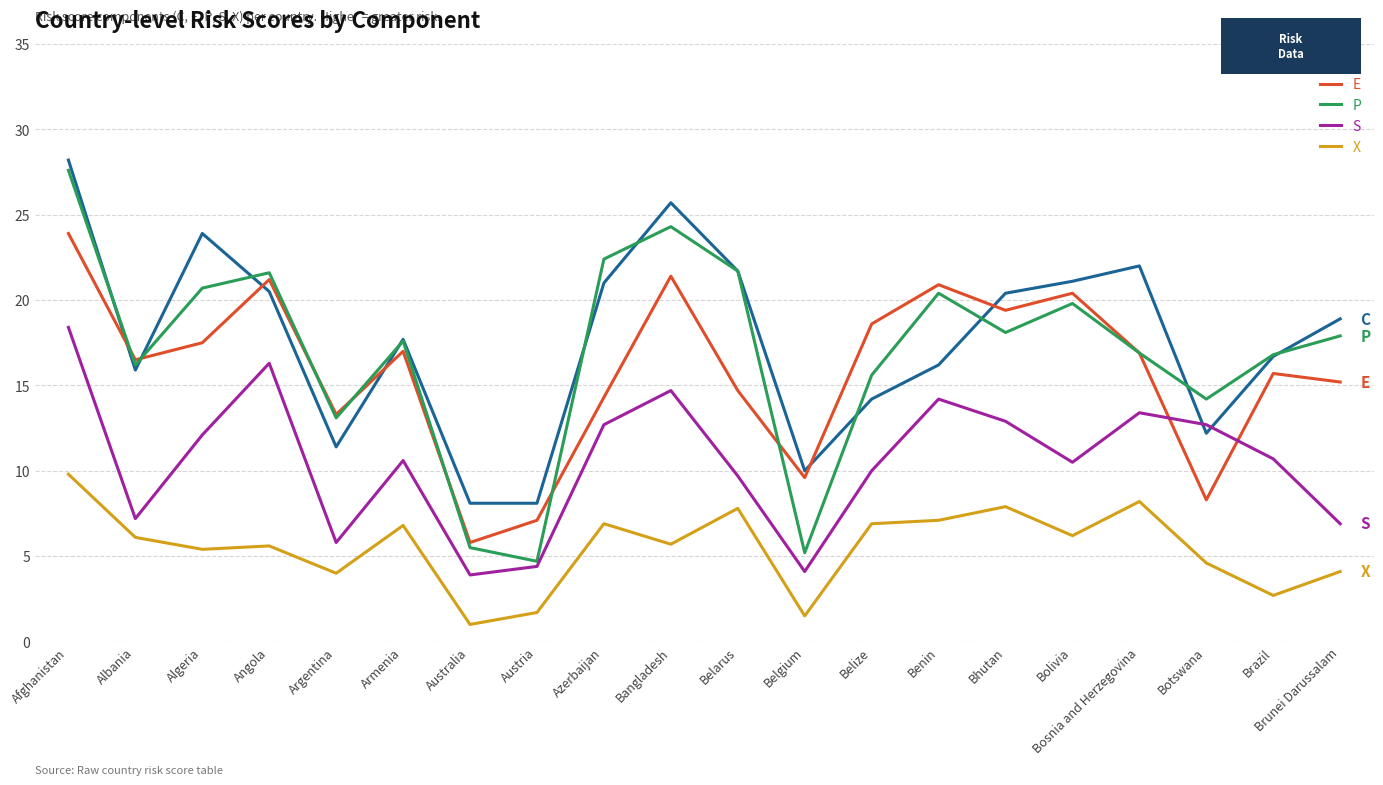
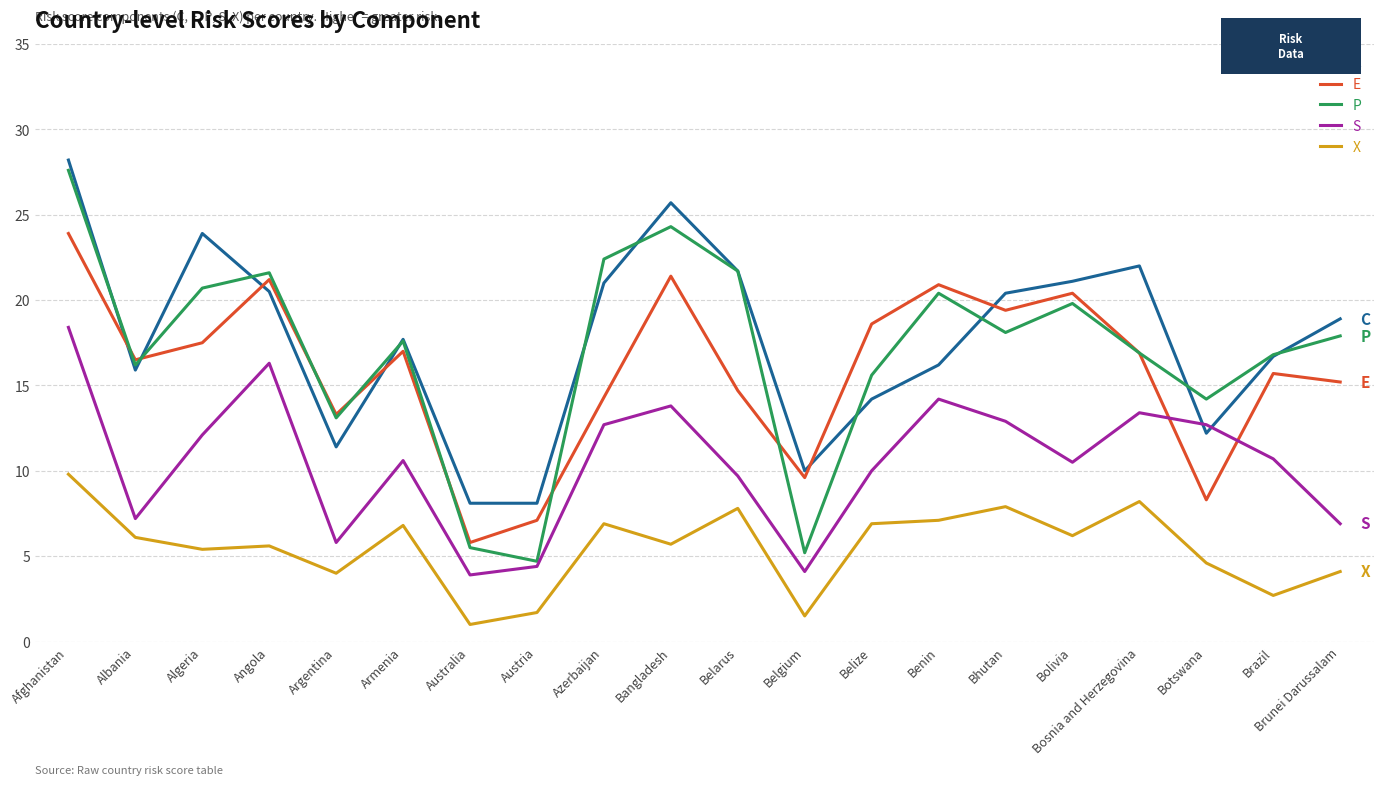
  {
    "C": {
      "Afghanistan": 28.2,
      "Albania": 15.9,
      "Algeria": 23.9,
      "Angola": 20.5,
      "Argentina": 11.4,
      "Australia": 8.1,
      "Austria": 8.1,
      "Azerbaijan": 21.0,
      "Bangladesh": 25.7,
      "Belgium": 10.0,
      "Belize": 14.2,
      "Benin": 16.2,
      "Bhutan": 20.4,
      "Bolivia": 21.1,
      "Bosnia and Herzegovina": 22.0,
      "Botswana": 12.2,
      "Brunei Darussalam": 18.9
    },
    "E": {
      "Afghanistan": 23.9,
      "Albania": 16.5,
      "Algeria": 17.5,
      "Angola": 21.2,
      "Argentina": 13.3,
      "Armenia": 17.0,
      "Australia": 5.8,
      "Austria": 7.1,
      "Azerbaijan": 14.3,
      "Bangladesh": 21.4,
      "Belarus": 14.7,
      "Belgium": 9.6,
      "Belize": 18.6,
      "Benin": 20.9,
      "Bhutan": 19.4,
      "Bolivia": 20.4,
      "Botswana": 8.3,
      "Brazil": 15.7,
      "Brunei Darussalam": 15.2
    },
    "P": {
      "Afghanistan": 27.6,
      "Albania": 16.2,
      "Algeria": 20.7,
      "Angola": 21.6,
      "Argentina": 13.1,
      "Australia": 5.5,
      "Austria": 4.7,
      "Azerbaijan": 22.4,
      "Bangladesh": 24.3,
      "Belgium": 5.2,
      "Belize": 15.6,
      "Benin": 20.4,
      "Bhutan": 18.1,
      "Bolivia": 19.8,
      "Botswana": 14.2,
      "Brunei Darussalam": 17.9
    },
    "S": {
      "Afghanistan": 18.4,
      "Albania": 7.2,
      "Algeria": 12.1,
      "Angola": 16.3,
      "Argentina": 5.8,
      "Armenia": 10.6,
      "Australia": 3.9,
      "Austria": 4.4,
      "Azerbaijan": 12.7,
-     "Bangladesh": 14.7,
+     "Bangladesh": 13.8,
      "Belarus": 9.7,
      "Belgium": 4.1,
      "Belize": 10.0,
      "Benin": 14.2,
      "Bhutan": 12.9,
      "Bolivia": 10.5,
      "Bosnia and Herzegovina": 13.4,
      "Botswana": 12.7,
      "Brazil": 10.7,
      "Brunei Darussalam": 6.9
    },
    "X": {
      "Afghanistan": 9.8,
      "Albania": 6.1,
      "Algeria": 5.4,
      "Angola": 5.6,
      "Argentina": 4.0,
      "Armenia": 6.8,
      "Australia": 1.0,
      "Austria": 1.7,
      "Azerbaijan": 6.9,
      "Bangladesh": 5.7,
      "Belarus": 7.8,
      "Belgium": 1.5,
      "Belize": 6.9,
      "Benin": 7.1,
      "Bhutan": 7.9,
      "Bolivia": 6.2,
      "Bosnia and Herzegovina": 8.2,
      "Botswana": 4.6,
      "Brazil": 2.7,
      "Brunei Darussalam": 4.1
    }
  }
